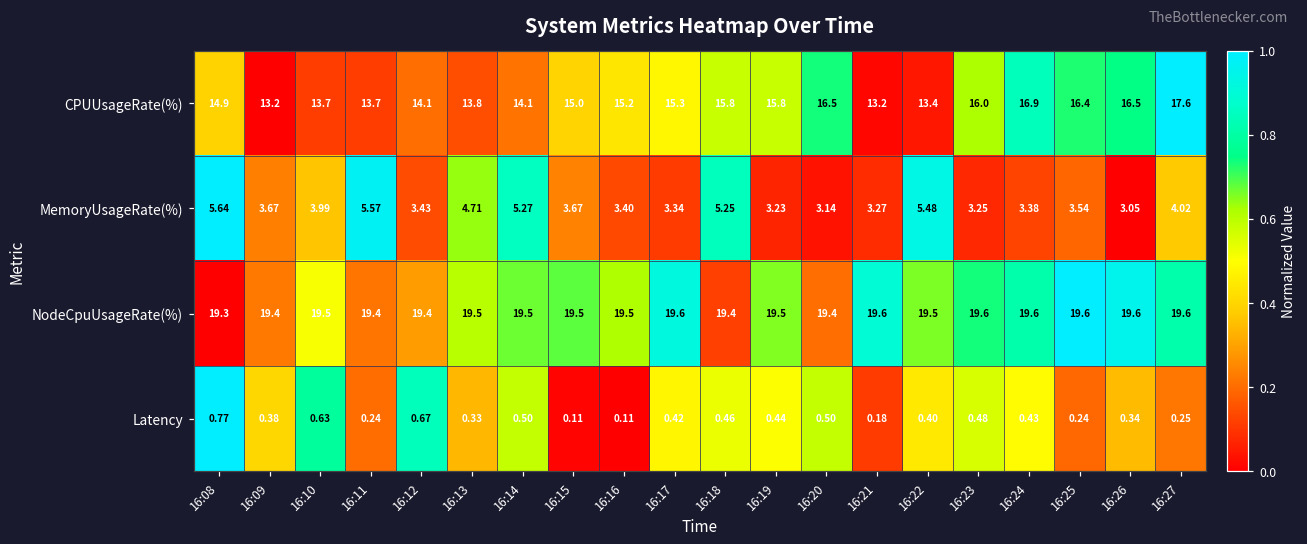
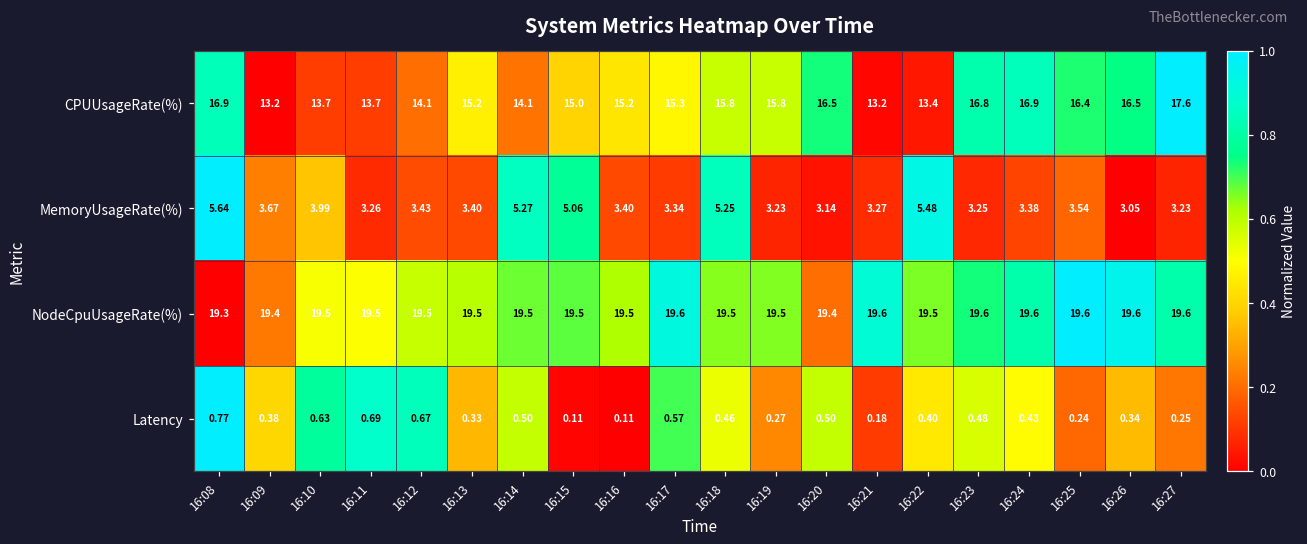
  {
    "CPUUsageRate(%)": {
-     "16:08": 14.9,
+     "16:08": 16.9,
      "16:09": 13.2,
      "16:10": 13.7,
      "16:11": 13.7,
      "16:12": 14.1,
-     "16:13": 13.8,
+     "16:13": 15.2,
      "16:14": 14.1,
      "16:15": 15.0,
      "16:16": 15.2,
      "16:17": 15.3,
      "16:18": 15.8,
      "16:19": 15.8,
      "16:20": 16.5,
      "16:21": 13.2,
      "16:22": 13.4,
-     "16:23": 16.0,
+     "16:23": 16.8,
      "16:24": 16.9,
      "16:25": 16.4,
      "16:26": 16.5,
      "16:27": 17.6
    },
    "MemoryUsageRate(%)": {
      "16:08": 5.64,
      "16:09": 3.67,
      "16:10": 3.99,
-     "16:11": 5.57,
+     "16:11": 3.26,
      "16:12": 3.43,
-     "16:13": 4.71,
+     "16:13": 3.40,
      "16:14": 5.27,
-     "16:15": 3.67,
+     "16:15": 5.06,
      "16:16": 3.40,
      "16:17": 3.34,
      "16:18": 5.25,
      "16:19": 3.23,
      "16:20": 3.14,
      "16:21": 3.27,
      "16:22": 5.48,
      "16:23": 3.25,
      "16:24": 3.38,
      "16:25": 3.54,
      "16:26": 3.05,
-     "16:27": 4.02
+     "16:27": 3.23
    },
    "NodeCpuUsageRate(%)": {
      "16:08": 19.3,
      "16:09": 19.4,
      "16:10": 19.5,
-     "16:11": 19.4,
-     "16:12": 19.4,
+     "16:11": 19.5,
+     "16:12": 19.5,
      "16:13": 19.5,
      "16:14": 19.5,
      "16:15": 19.5,
      "16:16": 19.5,
      "16:17": 19.6,
-     "16:18": 19.4,
+     "16:18": 19.5,
      "16:19": 19.5,
      "16:20": 19.4,
      "16:21": 19.6,
      "16:22": 19.5,
      "16:23": 19.6,
      "16:24": 19.6,
      "16:25": 19.6,
      "16:26": 19.6,
      "16:27": 19.6
    },
    "Latency": {
      "16:08": 0.77,
      "16:09": 0.38,
      "16:10": 0.63,
-     "16:11": 0.24,
+     "16:11": 0.69,
      "16:12": 0.67,
      "16:13": 0.33,
      "16:14": 0.50,
      "16:15": 0.11,
      "16:16": 0.11,
-     "16:17": 0.42,
+     "16:17": 0.57,
      "16:18": 0.46,
-     "16:19": 0.44,
+     "16:19": 0.27,
      "16:20": 0.50,
      "16:21": 0.18,
      "16:22": 0.40,
      "16:23": 0.48,
      "16:24": 0.43,
      "16:25": 0.24,
      "16:26": 0.34,
      "16:27": 0.25
    }
  }
